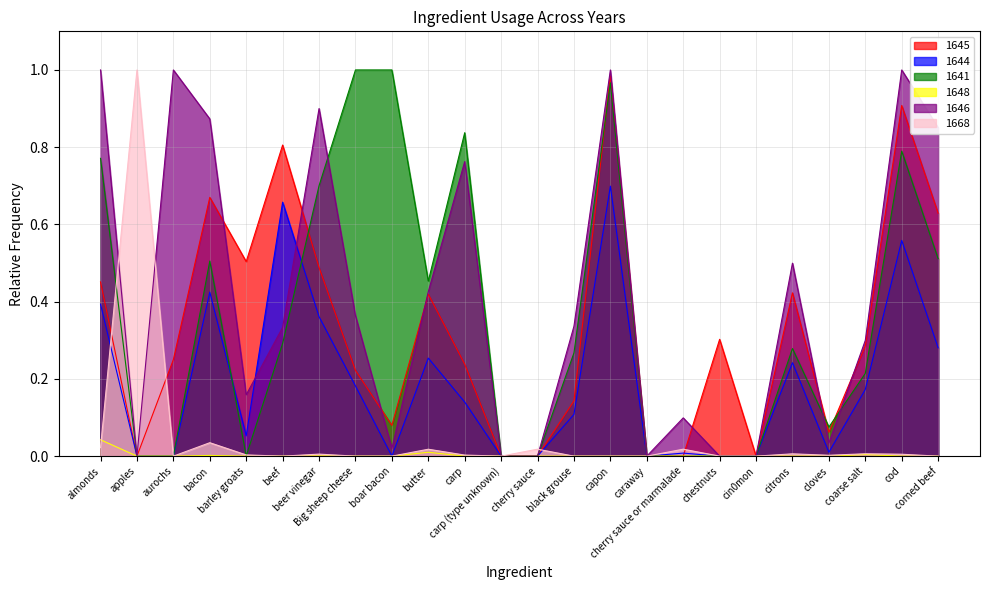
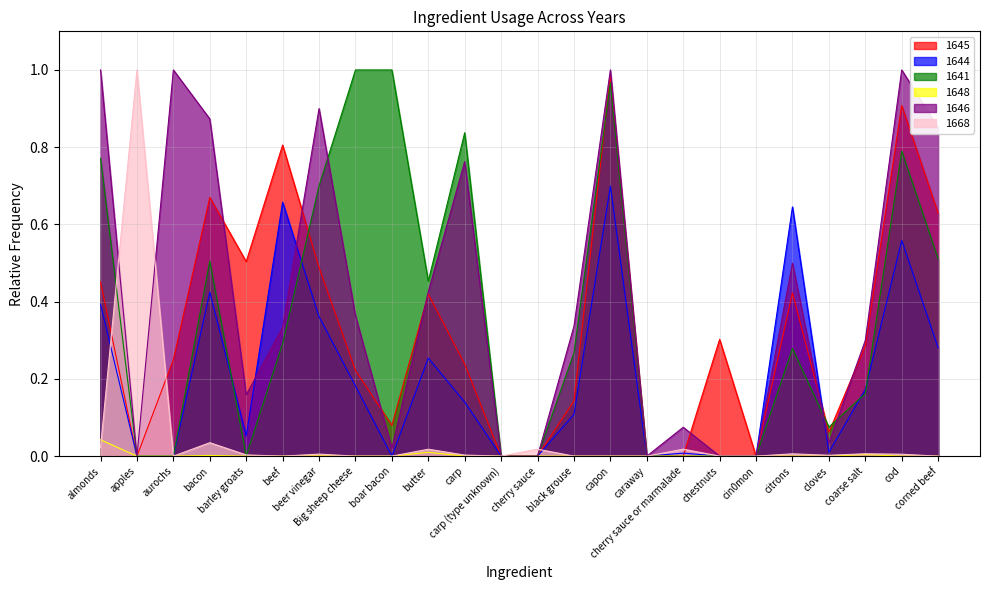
  {
    "1645": {
      "almonds": 0.45,
      "aurochs": 0.25,
      "bacon": 0.67,
      "barley groats": 0.50,
      "beef": 0.81,
      "beer vinegar": 0.49,
      "Big sheep cheese": 0.22,
      "boar bacon": 0.08,
      "carp": 0.24,
      "black grouse": 0.14,
      "capon": 0.99,
      "chestnuts": 0.30,
      "citrons": 0.42,
      "cloves": 0.06,
      "coarse salt": 0.29,
      "cod": 0.91,
      "corned beef": 0.63
    },
    "1644": {
      "almonds": 0.39,
      "bacon": 0.42,
      "barley groats": 0.05,
      "beef": 0.66,
      "beer vinegar": 0.36,
      "Big sheep cheese": 0.18,
      "butter": 0.25,
      "carp": 0.14,
      "black grouse": 0.11,
      "capon": 0.70,
      "cherry sauce or marmalade": 0.01,
-     "citrons": 0.24,
+     "citrons": 0.65,
      "cloves": 0.01,
      "coarse salt": 0.17,
      "cod": 0.56,
      "corned beef": 0.28
    },
    "1641": {
      "almonds": 0.77,
      "bacon": 0.51,
      "beef": 0.29,
      "beer vinegar": 0.70,
      "Big sheep cheese": 1.00,
      "boar bacon": 1.00,
      "butter": 0.45,
      "carp": 0.84,
      "black grouse": 0.27,
      "capon": 0.97,
      "citrons": 0.28,
      "cloves": 0.08,
-     "coarse salt": 0.21,
+     "coarse salt": 0.16,
      "cod": 0.79,
      "corned beef": 0.51
    },
    "1648": {
      "almonds": 0.04,
      "bacon": 0.00,
      "butter": 0.01
    },
    "1646": {
      "almonds": 1.00,
      "aurochs": 1.00,
      "bacon": 0.87,
      "barley groats": 0.16,
      "beef": 0.33,
      "beer vinegar": 0.90,
      "Big sheep cheese": 0.36,
      "boar bacon": 0.02,
      "carp": 0.76,
      "black grouse": 0.34,
      "capon": 1.00,
-     "cherry sauce or marmalade": 0.10,
+     "cherry sauce or marmalade": 0.07,
      "citrons": 0.50,
      "cloves": 0.03,
      "coarse salt": 0.30,
      "cod": 1.00
    },
    "1668": {
      "almonds": 0.02,
      "apples": 1.00,
      "bacon": 0.03,
      "butter": 0.02,
      "cherry sauce": 0.02,
      "cherry sauce or marmalade": 0.02
    }
  }
